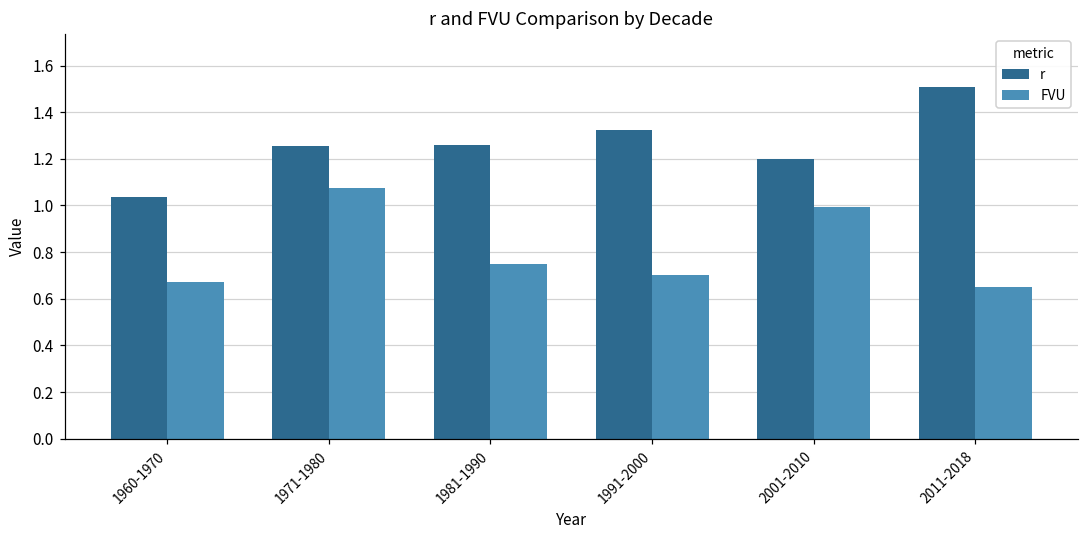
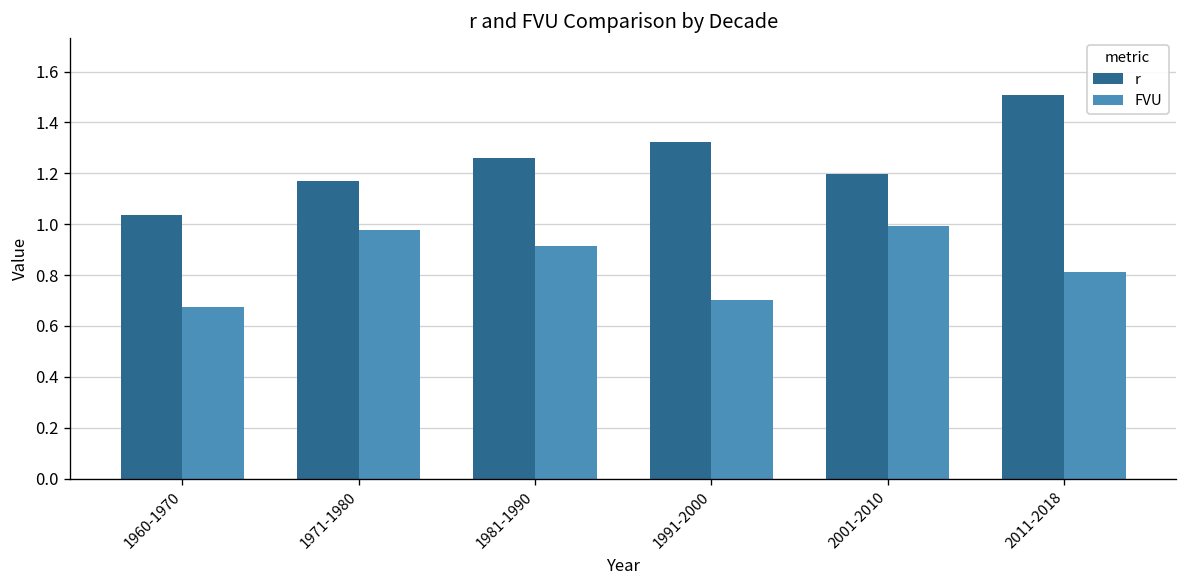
  {
    "r": {
      "1960-1970": 1.04,
-     "1971-1980": 1.26,
+     "1971-1980": 1.17,
      "1981-1990": 1.26,
      "1991-2000": 1.32,
      "2001-2010": 1.20,
      "2011-2018": 1.51
    },
    "FVU": {
      "1960-1970": 0.67,
-     "1971-1980": 1.07,
-     "1981-1990": 0.75,
+     "1971-1980": 0.98,
+     "1981-1990": 0.91,
      "1991-2000": 0.70,
      "2001-2010": 0.99,
-     "2011-2018": 0.65
+     "2011-2018": 0.81
    }
  }
